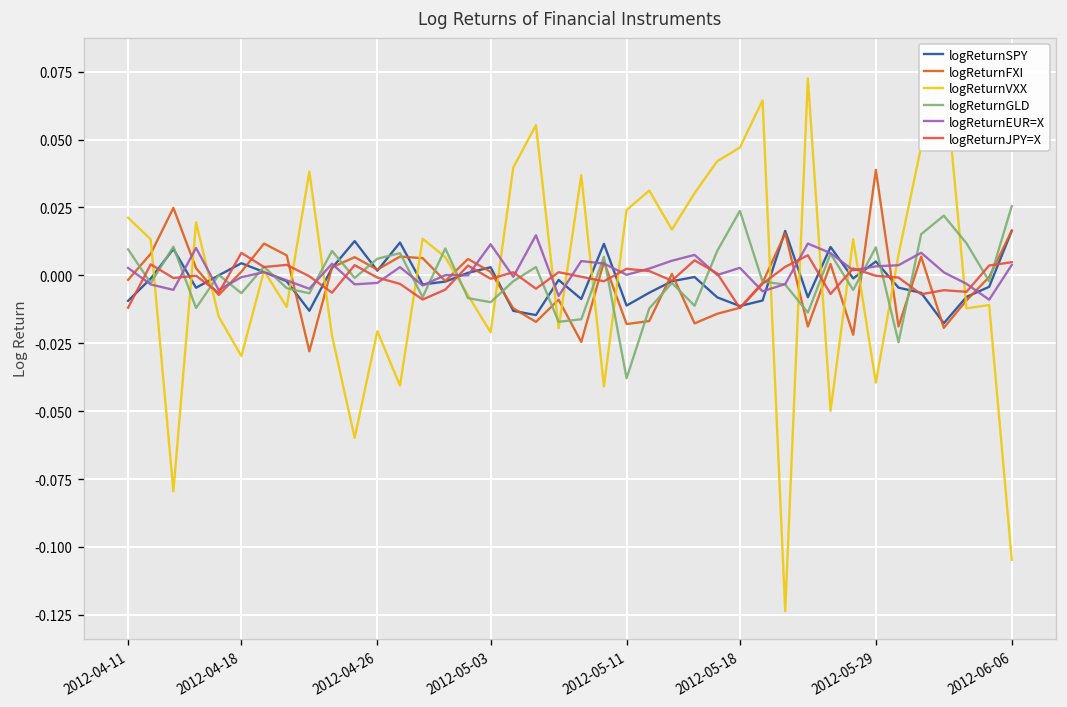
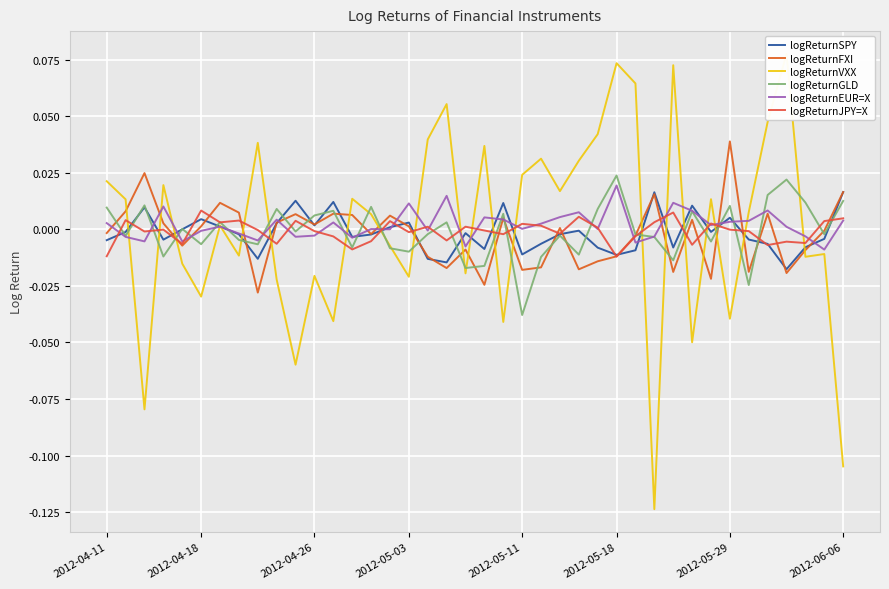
  {
    "logReturnSPY": {
-     "2012-04-11": -0.009,
+     "2012-04-11": -0.005,
      "2012-04-18": 0.004,
      "2012-05-03": 0.003,
      "2012-05-11": -0.011,
      "2012-05-29": 0.005
    },
    "logReturnVXX": {
      "2012-04-11": 0.021,
      "2012-04-18": -0.030,
      "2012-04-26": -0.021,
      "2012-05-03": -0.021,
      "2012-05-11": 0.024,
-     "2012-05-18": 0.047,
+     "2012-05-18": 0.073,
      "2012-05-29": -0.039,
      "2012-06-06": -0.105
    },
    "logReturnGLD": {
      "2012-04-11": 0.010,
      "2012-04-18": -0.007,
      "2012-04-26": 0.006,
      "2012-05-03": -0.010,
      "2012-05-11": -0.038,
      "2012-05-18": 0.024,
      "2012-05-29": 0.010,
-     "2012-06-06": 0.026
+     "2012-06-06": 0.013
    },
    "logReturnEUR=X": {
      "2012-04-11": 0.003,
      "2012-04-18": -0.001,
      "2012-04-26": -0.003,
      "2012-05-03": 0.011,
      "2012-05-11": 0.000,
-     "2012-05-18": 0.003,
+     "2012-05-18": 0.019,
      "2012-05-29": 0.003
    }
  }
